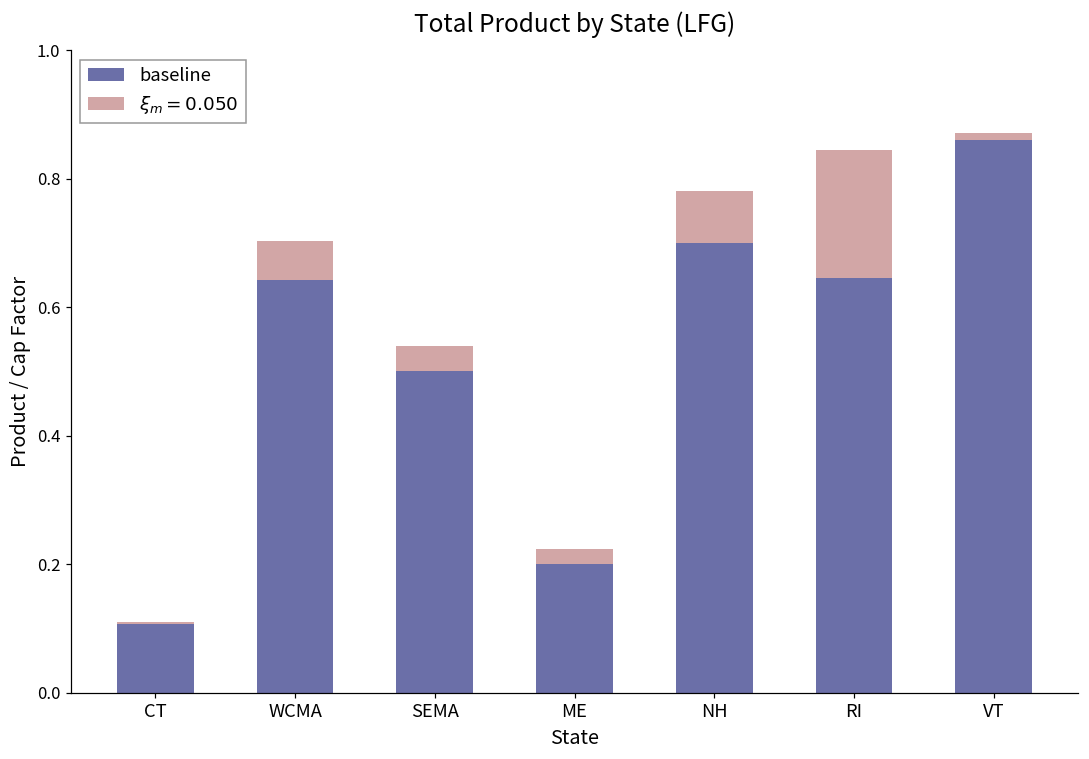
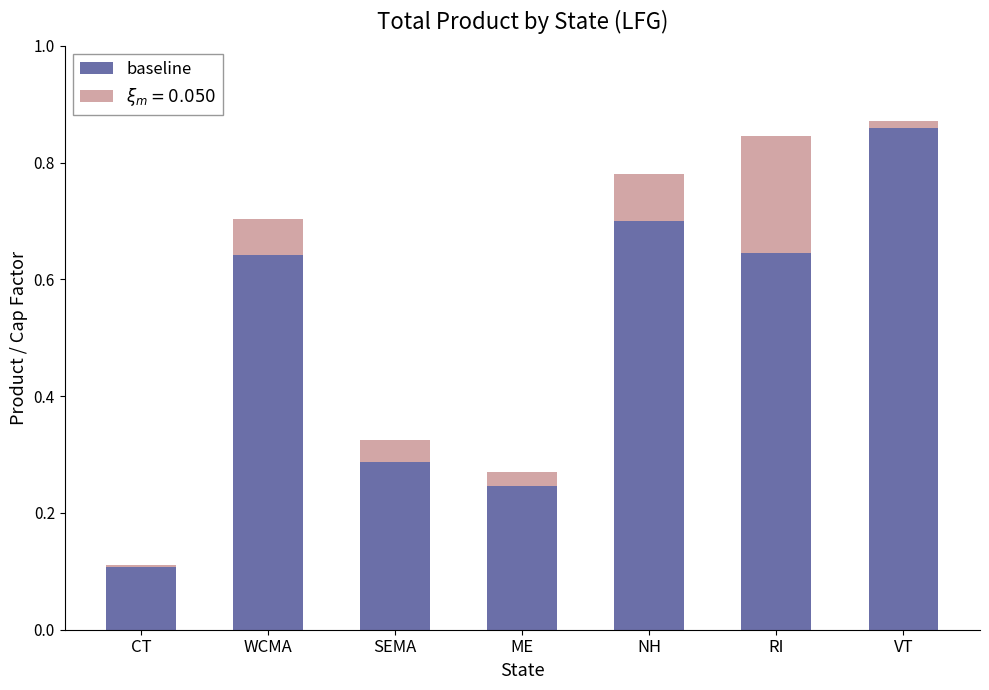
  {
    "baseline": {
      "CT": 0.11,
      "WCMA": 0.64,
-     "SEMA": 0.50,
-     "ME": 0.20,
+     "SEMA": 0.29,
+     "ME": 0.25,
      "NH": 0.70,
      "RI": 0.65,
      "VT": 0.86
    }
  }
